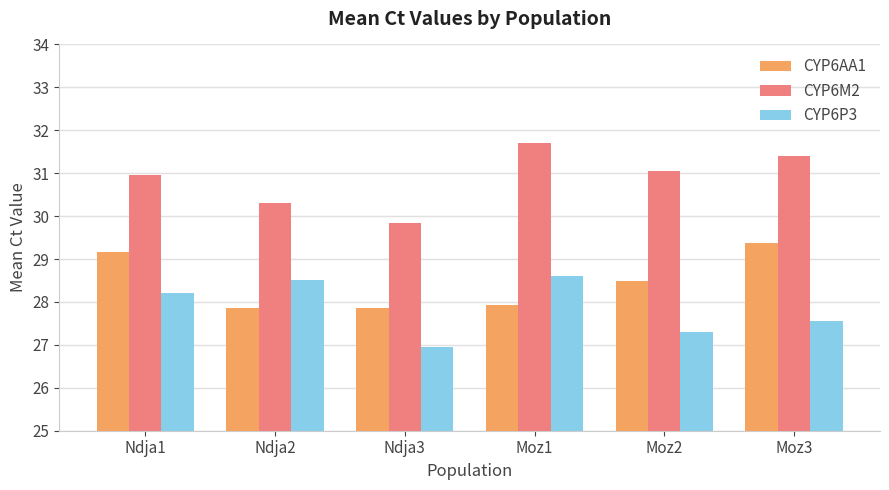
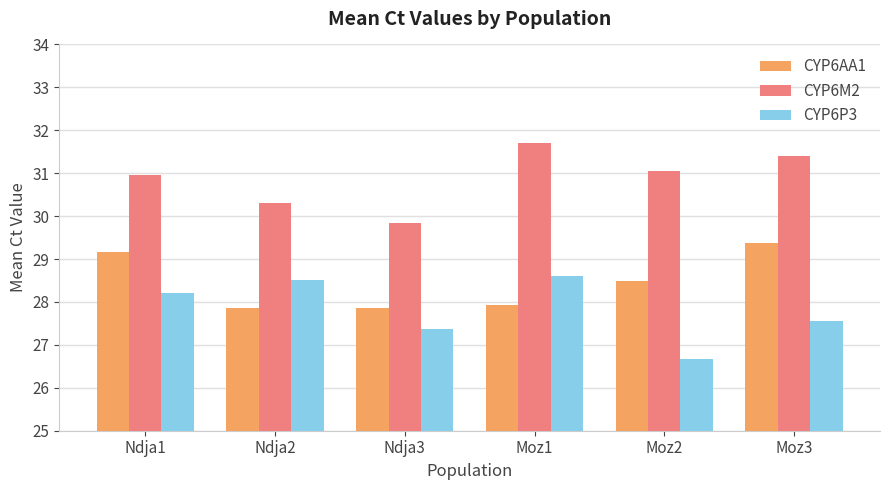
  {
    "CYP6P3": {
      "Ndja1": 28.2,
      "Ndja2": 28.5,
-     "Ndja3": 27.0,
+     "Ndja3": 27.4,
      "Moz1": 28.6,
-     "Moz2": 27.3,
+     "Moz2": 26.7,
      "Moz3": 27.6
    }
  }
